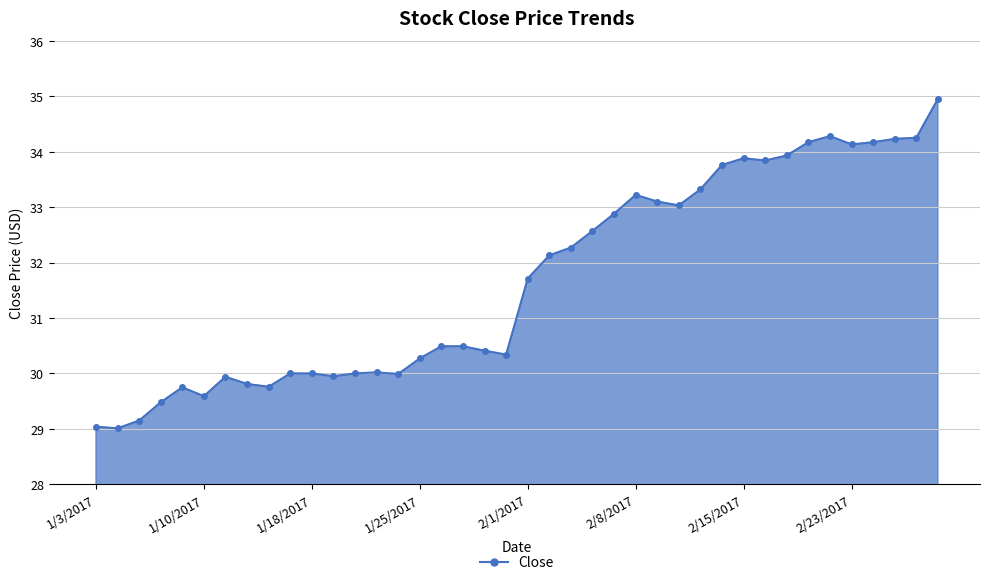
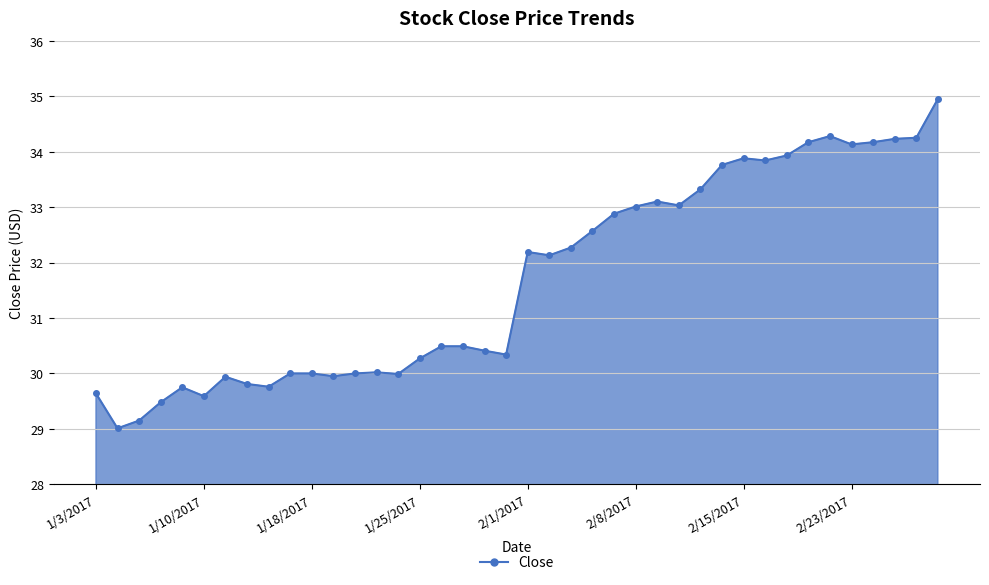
  {
-   "1/3/2017": 29.0,
+   "1/3/2017": 29.6,
    "1/10/2017": 29.6,
    "1/18/2017": 30.0,
    "1/25/2017": 30.3,
-   "2/1/2017": 31.7,
-   "2/8/2017": 33.2,
+   "2/1/2017": 32.2,
+   "2/8/2017": 33.0,
    "2/15/2017": 33.9,
    "2/23/2017": 34.1
  }
